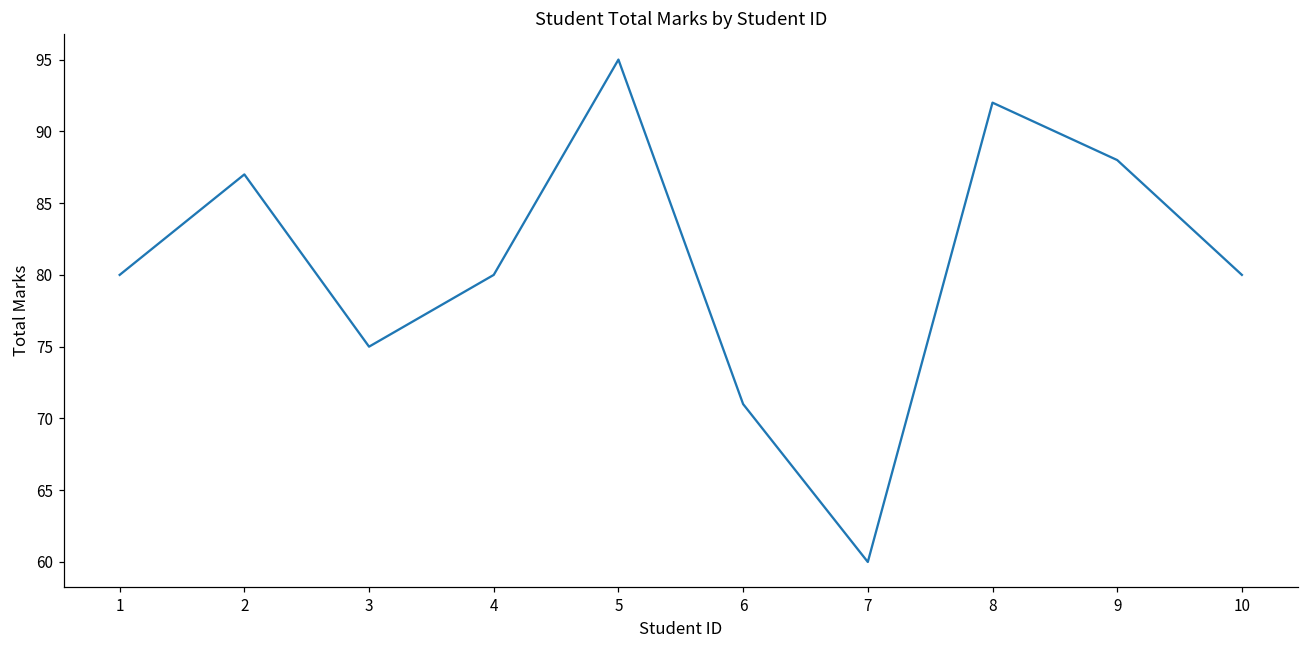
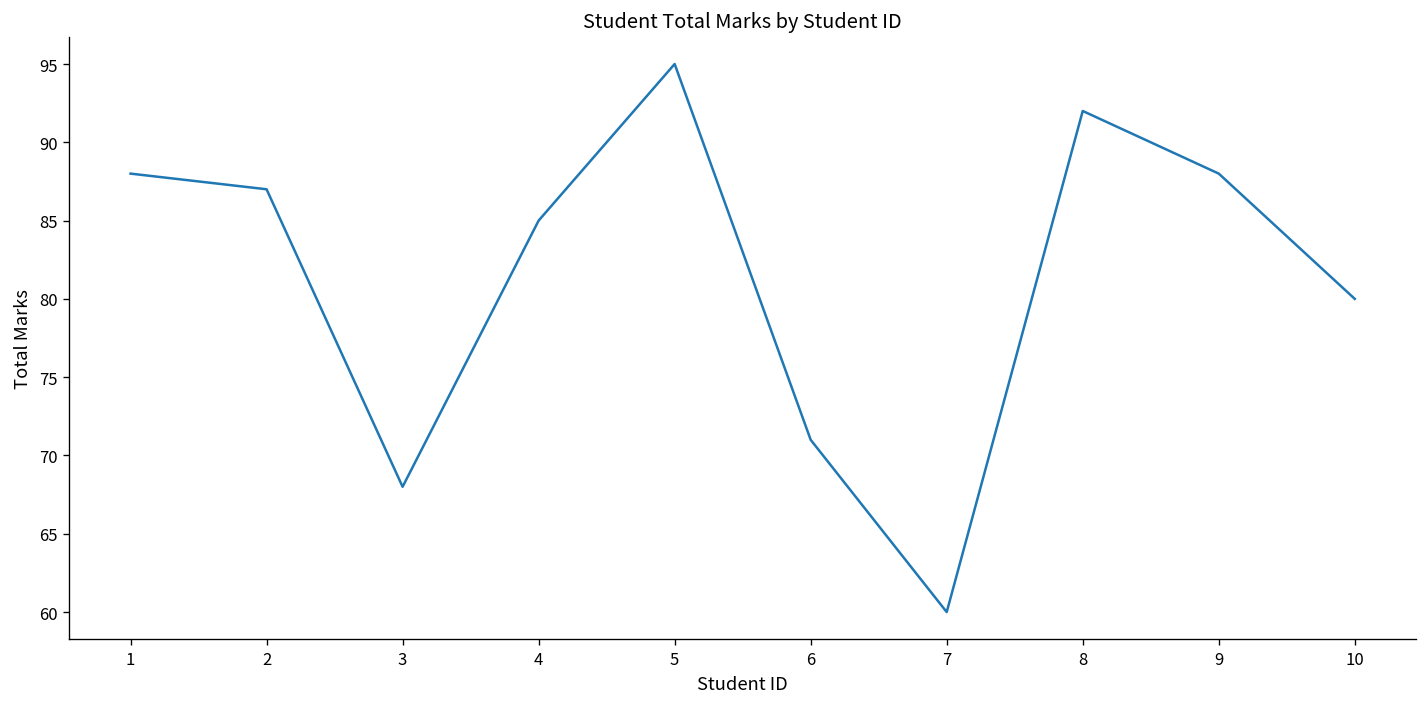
  {
-   "1": 80,
+   "1": 88,
    "2": 87,
-   "3": 75,
-   "4": 80,
+   "3": 68,
+   "4": 85,
    "5": 95,
    "6": 71,
    "7": 60,
    "8": 92,
    "9": 88,
    "10": 80
  }
